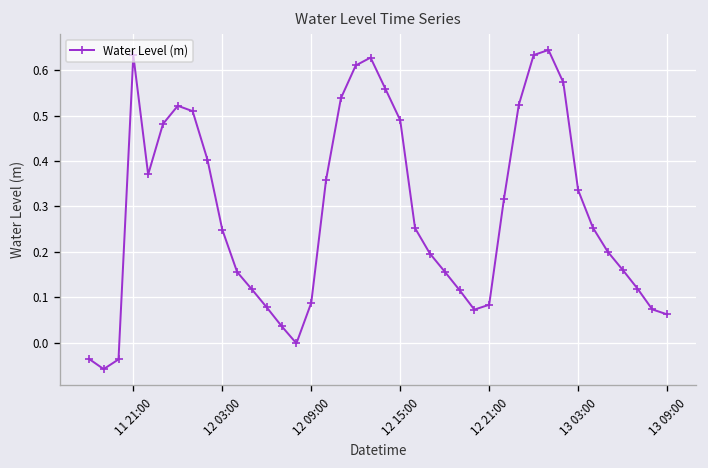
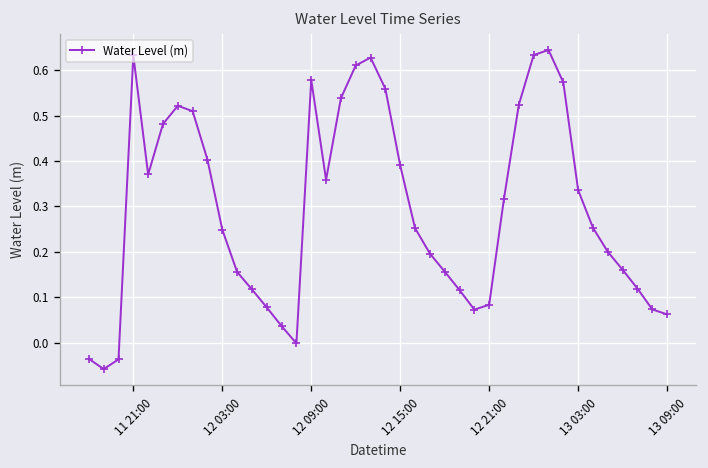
  {
    "12 03:00": 0.25,
-   "12 09:00": 0.09,
-   "12 15:00": 0.49,
+   "12 09:00": 0.58,
+   "12 15:00": 0.39,
    "12 21:00": 0.08,
    "13 03:00": 0.34,
    "13 09:00": 0.06
  }
